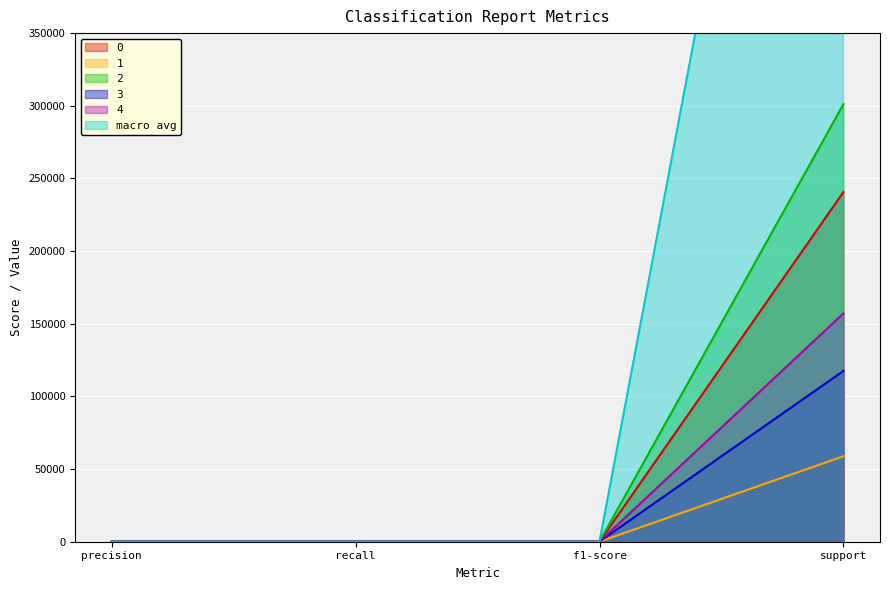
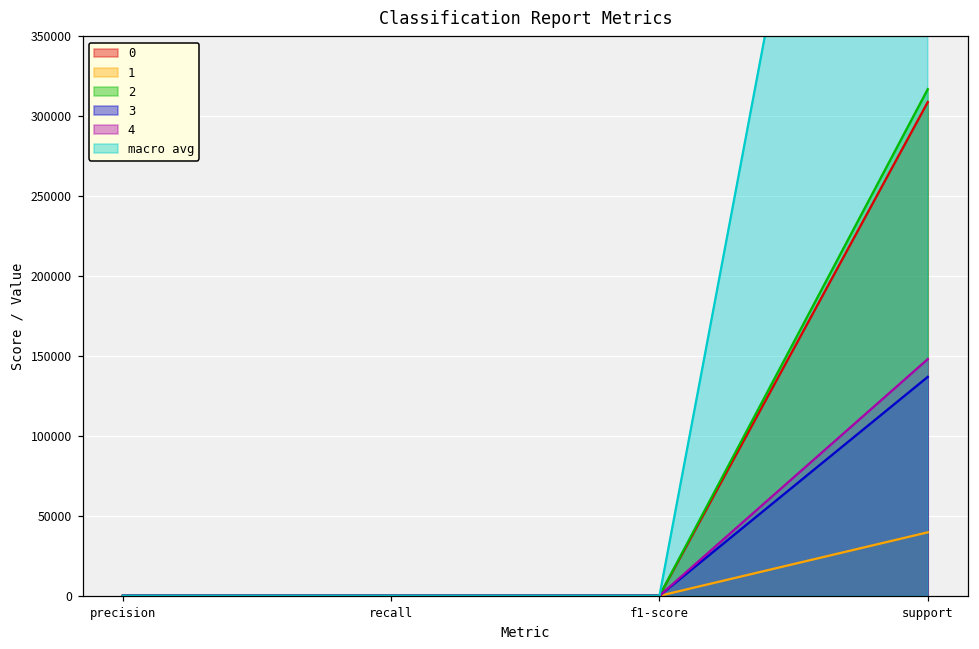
  {
    "0": {
-     "support": 241000
+     "support": 309000
    },
    "1": {
-     "support": 59000
+     "support": 40000
    },
    "2": {
-     "support": 301000
+     "support": 317000
    },
    "3": {
-     "support": 118000
+     "support": 137000
    },
    "4": {
-     "support": 157000
+     "support": 148000
    }
  }
